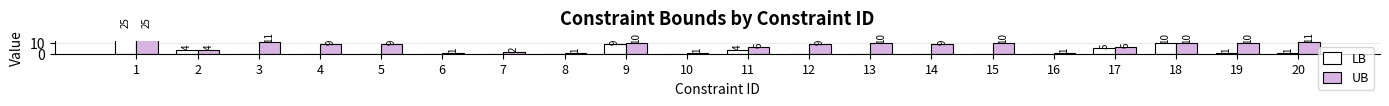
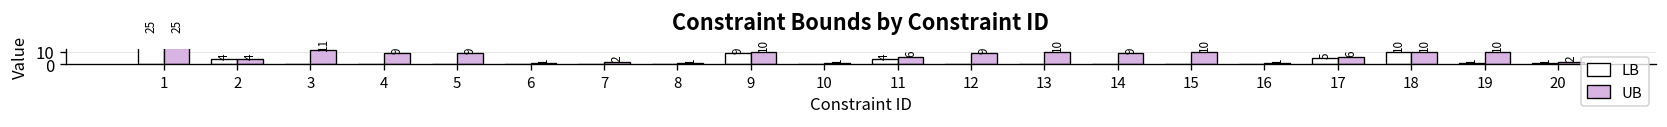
  {
    "LB": {
      "2": 4,
      "9": 9,
      "11": 4,
      "17": 5,
      "18": 10,
      "19": 1,
      "20": 1
    },
    "UB": {
      "2": 4,
      "3": 11,
      "4": 9,
      "5": 9,
      "6": 1,
      "7": 2,
      "8": 1,
      "9": 10,
      "10": 1,
      "11": 6,
      "12": 9,
      "13": 10,
      "14": 9,
      "15": 10,
      "16": 1,
      "17": 6,
      "18": 10,
      "19": 10,
-     "20": 11
+     "20": 2
    }
  }
